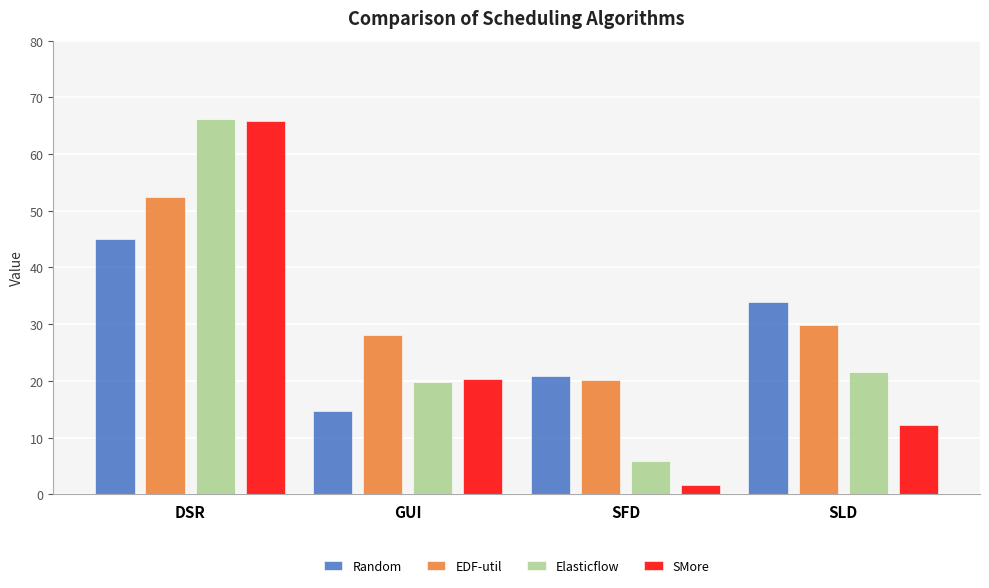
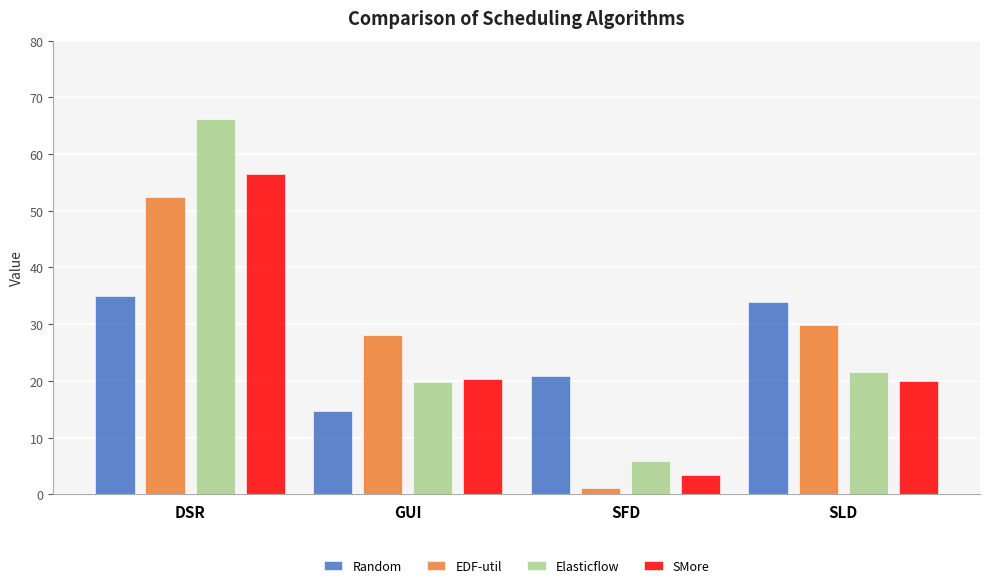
  {
    "Random": {
-     "DSR": 45,
+     "DSR": 35,
      "GUI": 15,
      "SFD": 21,
      "SLD": 34
    },
    "EDF-util": {
      "DSR": 53,
      "GUI": 28,
-     "SFD": 20,
+     "SFD": 1,
      "SLD": 30
    },
    "Elasticflow": {
      "DSR": 66,
      "GUI": 20,
      "SFD": 6,
      "SLD": 22
    },
    "SMore": {
-     "DSR": 66,
+     "DSR": 56,
      "GUI": 20,
-     "SFD": 2,
-     "SLD": 12
+     "SFD": 3,
+     "SLD": 20
    }
  }
